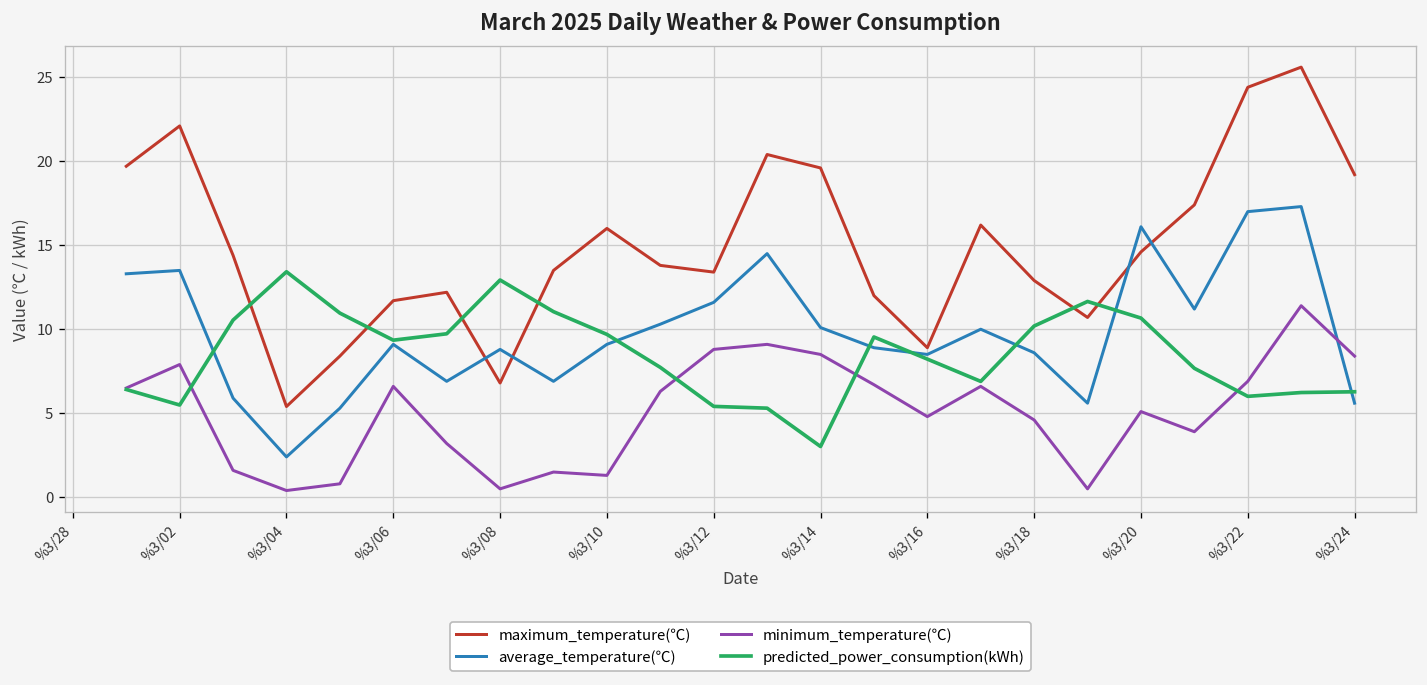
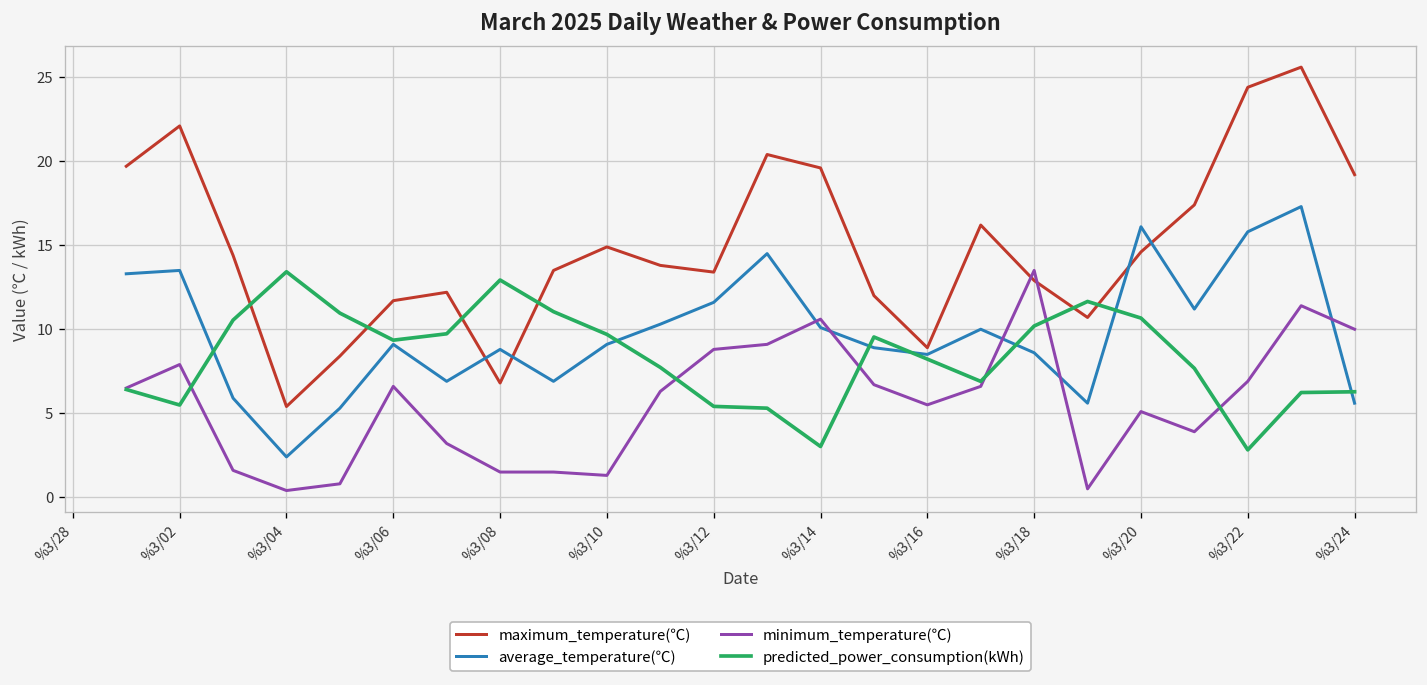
  {
    "maximum_temperature(℃)": {
      "%3/02": 22.1,
      "%3/04": 5.4,
      "%3/06": 11.7,
      "%3/08": 6.8,
-     "%3/10": 16.0,
+     "%3/10": 14.9,
      "%3/12": 13.4,
      "%3/14": 19.6,
      "%3/16": 8.9,
      "%3/18": 12.9,
      "%3/20": 14.6,
      "%3/22": 24.4,
      "%3/24": 19.2
    },
    "average_temperature(℃)": {
      "%3/02": 13.5,
      "%3/04": 2.4,
      "%3/06": 9.1,
      "%3/08": 8.8,
      "%3/10": 9.1,
      "%3/12": 11.6,
      "%3/14": 10.1,
      "%3/16": 8.5,
      "%3/18": 8.6,
      "%3/20": 16.1,
-     "%3/22": 17.0,
+     "%3/22": 15.8,
      "%3/24": 5.6
    },
    "minimum_temperature(℃)": {
      "%3/02": 7.9,
      "%3/04": 0.4,
      "%3/06": 6.6,
-     "%3/08": 0.5,
+     "%3/08": 1.5,
      "%3/10": 1.3,
      "%3/12": 8.8,
-     "%3/14": 8.5,
-     "%3/16": 4.8,
-     "%3/18": 4.6,
+     "%3/14": 10.6,
+     "%3/16": 5.5,
+     "%3/18": 13.5,
      "%3/20": 5.1,
      "%3/22": 6.9,
-     "%3/24": 8.4
+     "%3/24": 10.0
    },
    "predicted_power_consumption(kWh)": {
      "%3/02": 5.5,
      "%3/04": 13.4,
      "%3/06": 9.3,
      "%3/08": 12.9,
      "%3/10": 9.7,
      "%3/12": 5.4,
      "%3/14": 3.0,
      "%3/16": 8.2,
      "%3/18": 10.2,
      "%3/20": 10.7,
-     "%3/22": 6.0,
+     "%3/22": 2.8,
      "%3/24": 6.3
    }
  }
